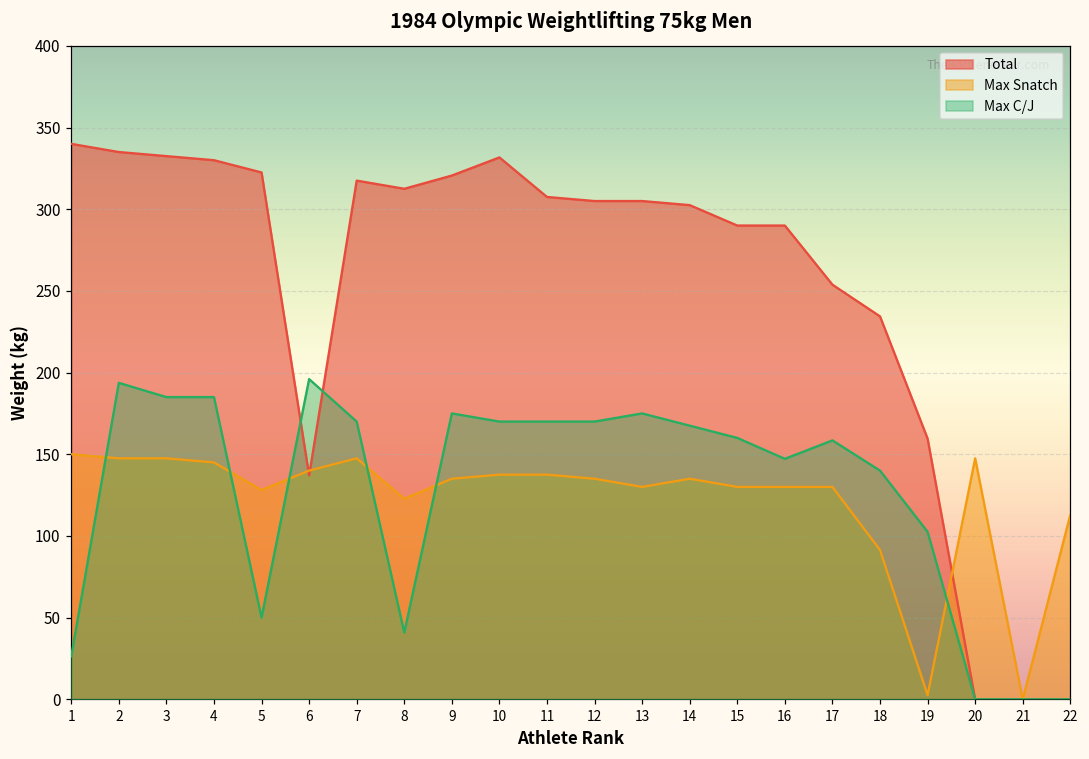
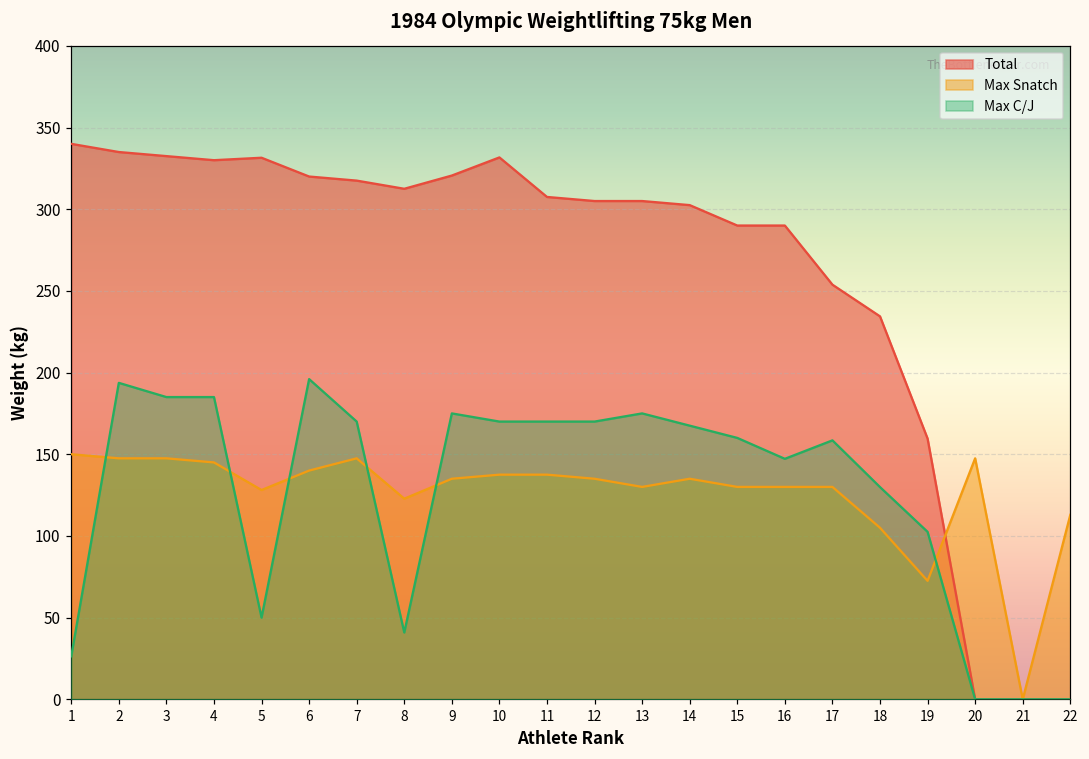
  {
    "Total": {
      "1": 340,
      "2": 335,
      "3": 333,
      "4": 330,
-     "5": 323,
-     "6": 137,
+     "5": 332,
+     "6": 320,
      "7": 318,
      "8": 313,
      "9": 321,
      "10": 332,
      "11": 308,
      "12": 305,
      "13": 305,
      "14": 303,
      "15": 290,
      "16": 290,
      "17": 254,
      "18": 234,
      "19": 160
    },
    "Max Snatch": {
      "1": 150,
      "2": 148,
      "3": 148,
      "4": 145,
      "5": 128,
      "6": 140,
      "7": 148,
      "8": 123,
      "9": 135,
      "10": 138,
      "11": 138,
      "12": 135,
      "13": 130,
      "14": 135,
      "15": 130,
      "16": 130,
      "17": 130,
-     "18": 91,
-     "19": 3,
+     "18": 105,
+     "19": 73,
      "20": 148,
      "22": 113
    },
    "Max C/J": {
      "1": 26,
      "2": 194,
      "3": 185,
      "4": 185,
      "5": 50,
      "6": 196,
      "7": 170,
      "8": 41,
      "9": 175,
      "10": 170,
      "11": 170,
      "12": 170,
      "13": 175,
      "14": 168,
      "15": 160,
      "16": 147,
      "17": 159,
-     "18": 140,
+     "18": 130,
      "19": 103
    }
  }
